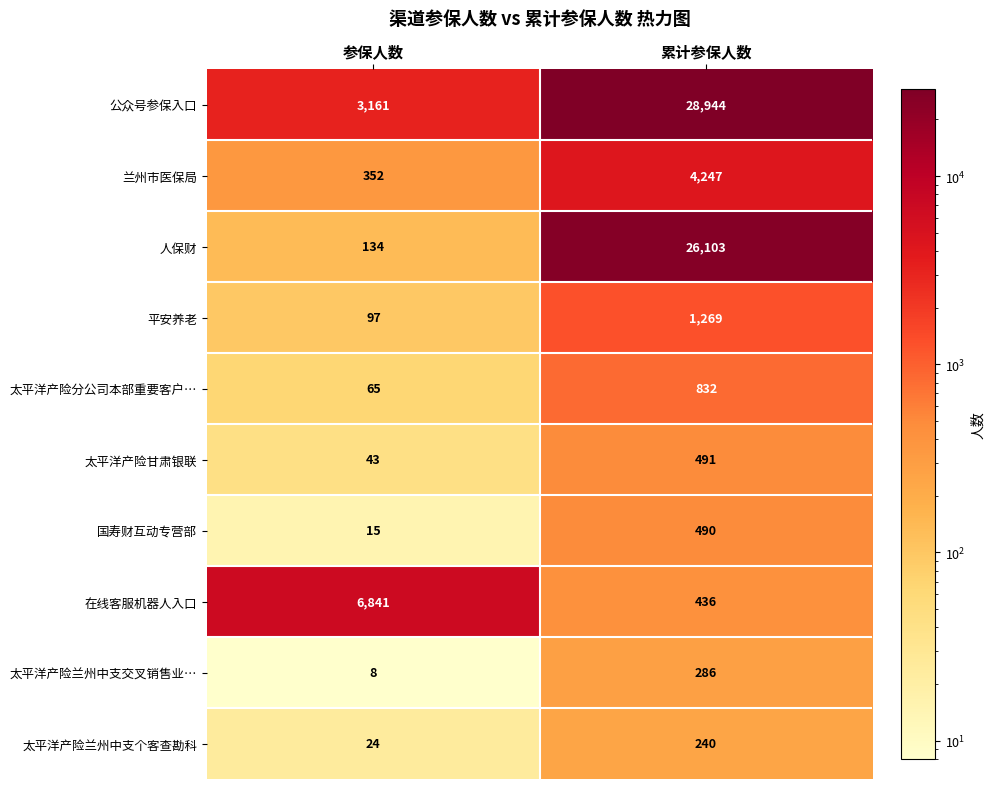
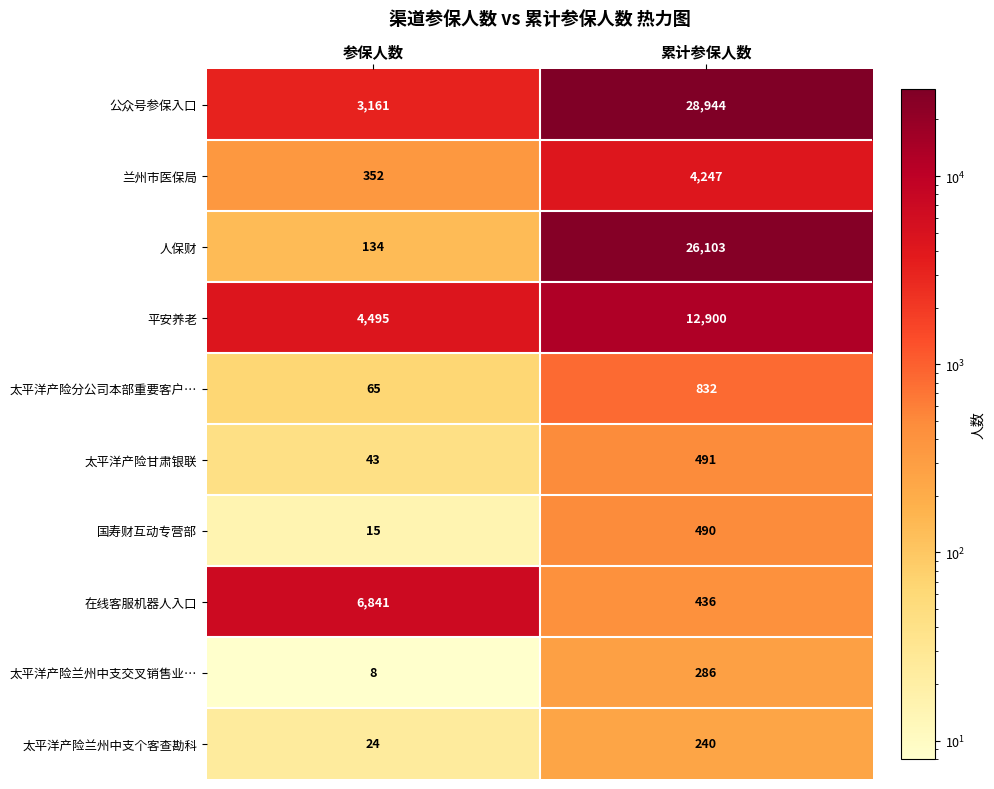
  {
    "公众号参保入口": {
      "参保人数": "3,161",
      "累计参保人数": "28,944"
    },
    "兰州市医保局": {
      "参保人数": "352",
      "累计参保人数": "4,247"
    },
    "人保财": {
      "参保人数": "134",
      "累计参保人数": "26,103"
    },
    "平安养老": {
-     "参保人数": "97",
-     "累计参保人数": "1,269"
+     "参保人数": "4,495",
+     "累计参保人数": "12,900"
    },
    "太平洋产险分公司本部重要客户…": {
      "参保人数": "65",
      "累计参保人数": "832"
    },
    "太平洋产险甘肃银联": {
      "参保人数": "43",
      "累计参保人数": "491"
    },
    "国寿财互动专营部": {
      "参保人数": "15",
      "累计参保人数": "490"
    },
    "在线客服机器人入口": {
      "参保人数": "6,841",
      "累计参保人数": "436"
    },
    "太平洋产险兰州中支交叉销售业…": {
      "参保人数": "8",
      "累计参保人数": "286"
    },
    "太平洋产险兰州中支个客查勘科": {
      "参保人数": "24",
      "累计参保人数": "240"
    }
  }
